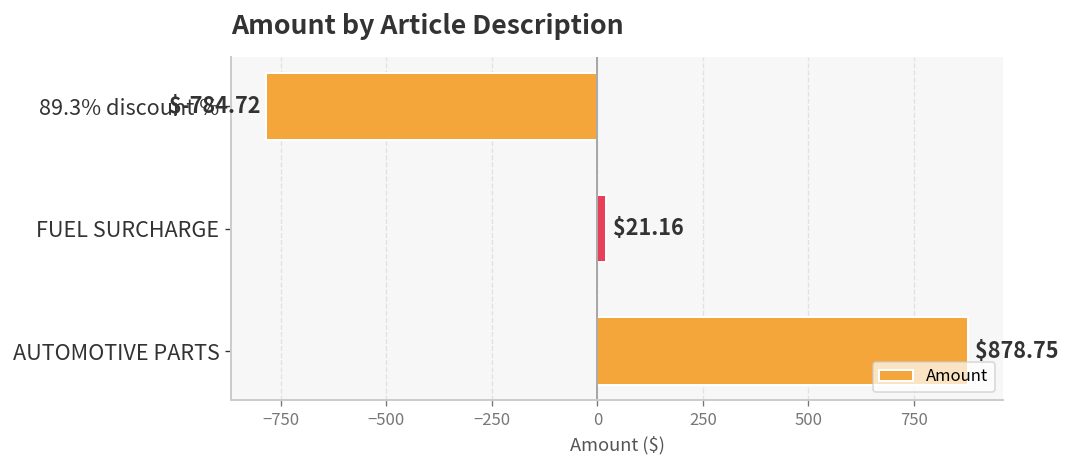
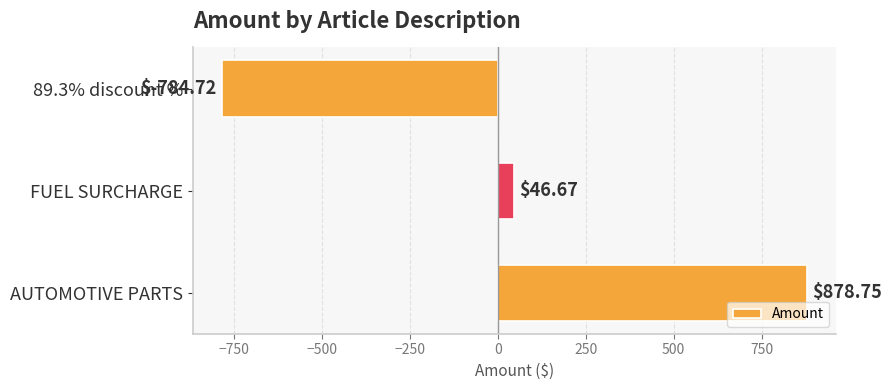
  {
    "89.3% discount %": "$-784.72",
-   "FUEL SURCHARGE": "$21.16"
+   "FUEL SURCHARGE": "$46.67"
  }
